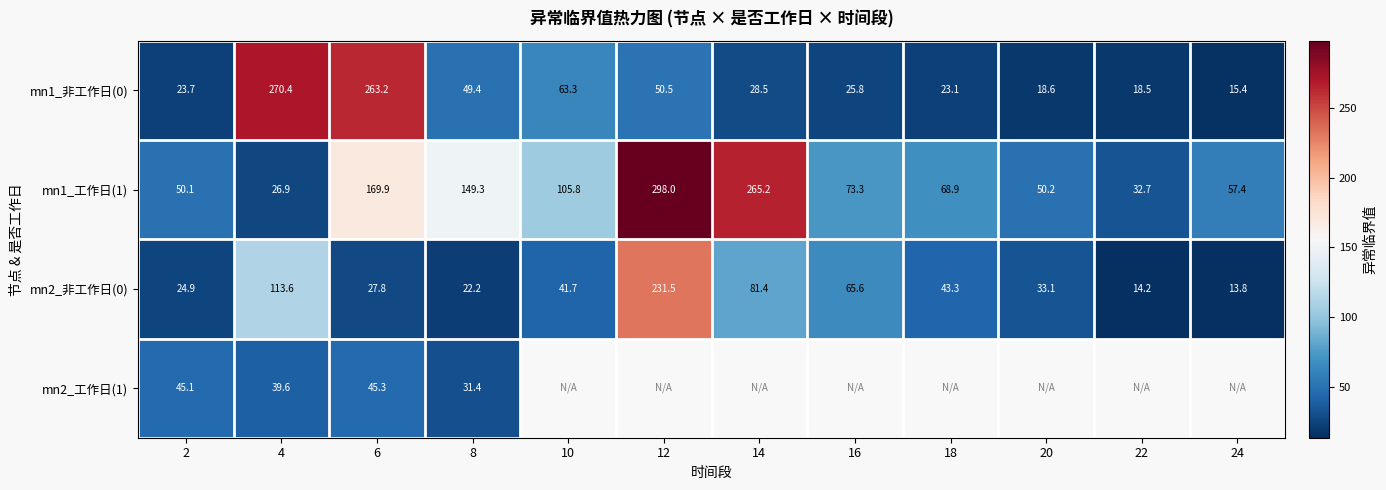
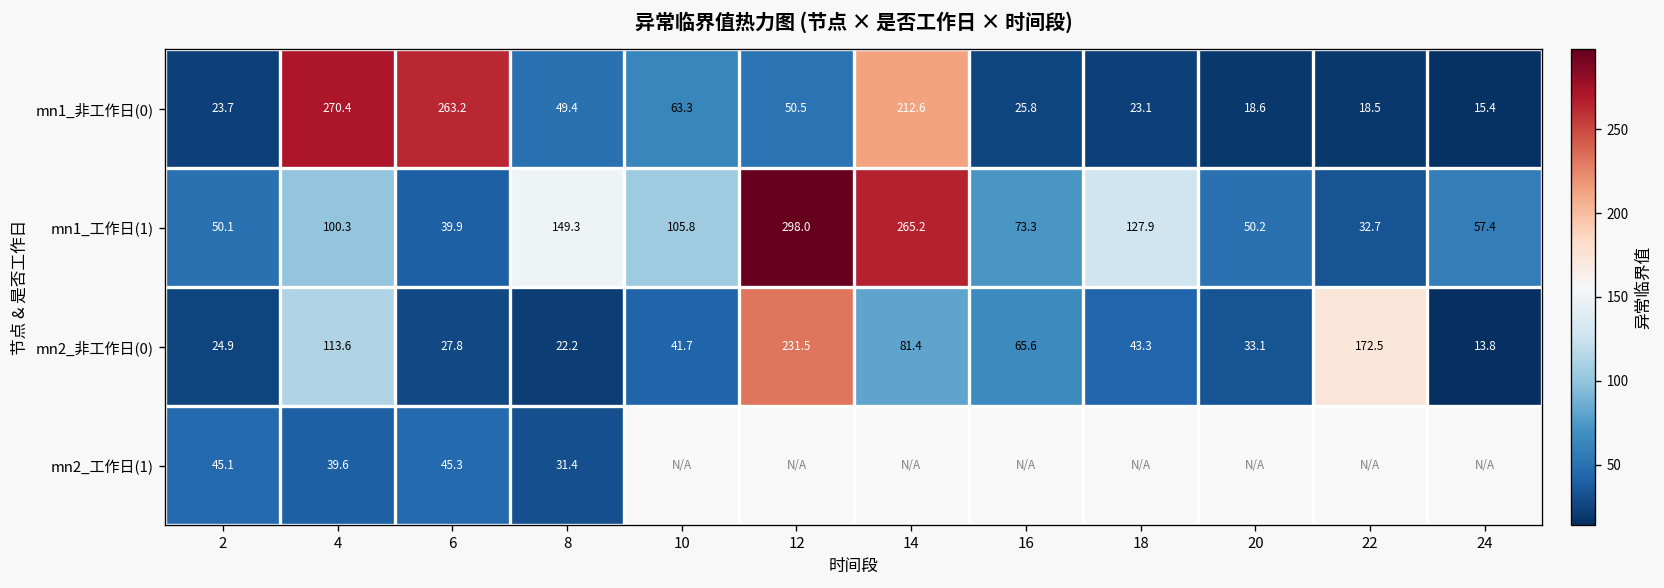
  {
    "mn1_非工作日(0)": {
      "2": 23.7,
      "4": 270.4,
      "6": 263.2,
      "8": 49.4,
      "10": 63.3,
      "12": 50.5,
-     "14": 28.5,
+     "14": 212.6,
      "16": 25.8,
      "18": 23.1,
      "20": 18.6,
      "22": 18.5,
      "24": 15.4
    },
    "mn1_工作日(1)": {
      "2": 50.1,
-     "4": 26.9,
-     "6": 169.9,
+     "4": 100.3,
+     "6": 39.9,
      "8": 149.3,
      "10": 105.8,
      "12": 298.0,
      "14": 265.2,
      "16": 73.3,
-     "18": 68.9,
+     "18": 127.9,
      "20": 50.2,
      "22": 32.7,
      "24": 57.4
    },
    "mn2_非工作日(0)": {
      "2": 24.9,
      "4": 113.6,
      "6": 27.8,
      "8": 22.2,
      "10": 41.7,
      "12": 231.5,
      "14": 81.4,
      "16": 65.6,
      "18": 43.3,
      "20": 33.1,
-     "22": 14.2,
+     "22": 172.5,
      "24": 13.8
    },
    "mn2_工作日(1)": {
      "2": 45.1,
      "4": 39.6,
      "6": 45.3,
      "8": 31.4
    }
  }
